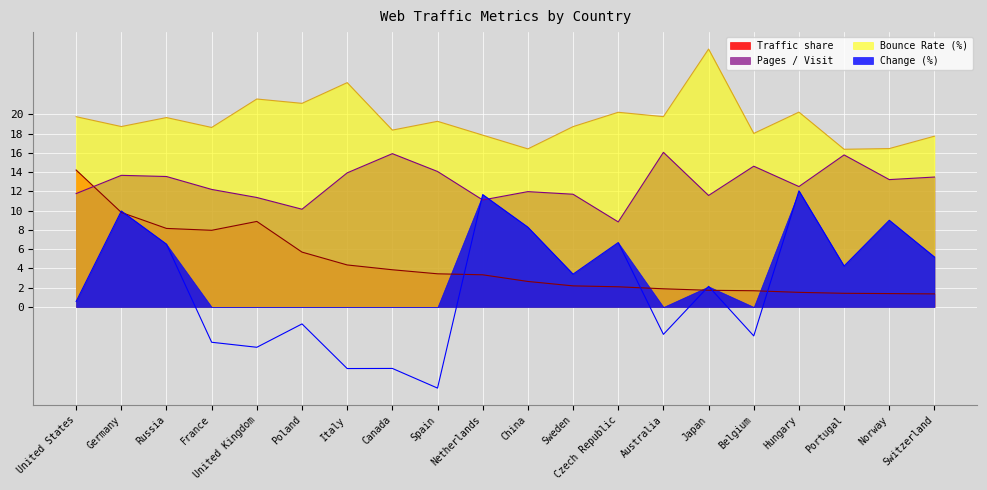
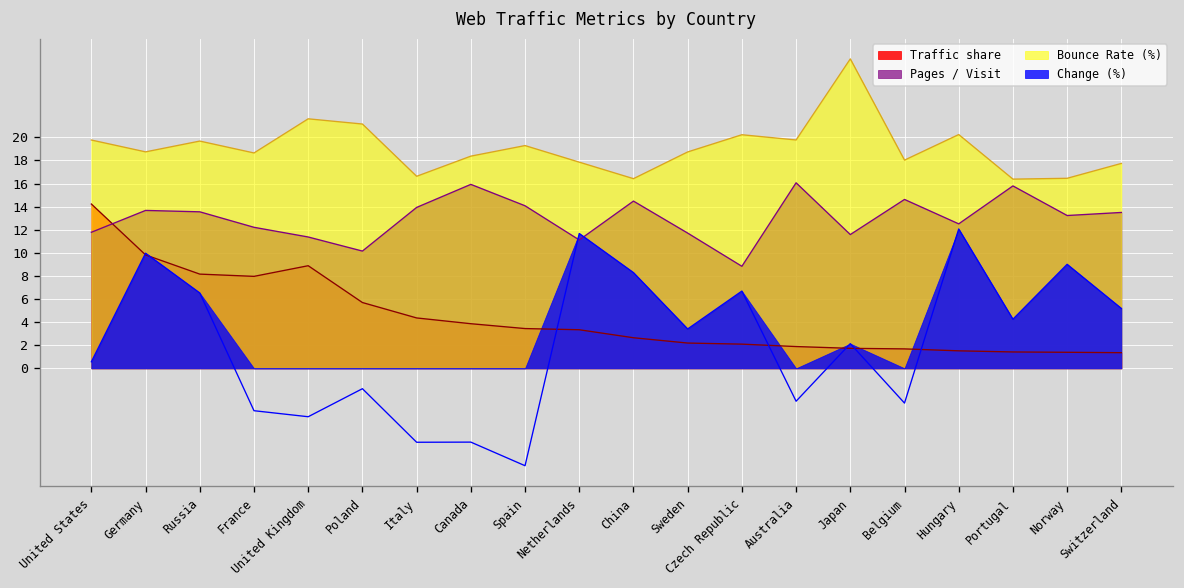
  {
    "Traffic share": {
      "United States": 14,
      "Russia": 8,
      "France": 8,
      "United Kingdom": 9,
      "Poland": 6,
      "Italy": 4,
      "Canada": 4,
      "Spain": 3,
      "Netherlands": 3,
      "China": 3,
      "Sweden": 2,
      "Czech Republic": 2,
      "Australia": 2,
      "Japan": 2,
      "Belgium": 2,
      "Hungary": 2,
      "Portugal": 1,
      "Norway": 1,
      "Switzerland": 1
    },
    "Pages / Visit": {
      "United States": 12,
      "Germany": 14,
      "Russia": 14,
      "France": 12,
      "United Kingdom": 11,
      "Poland": 10,
      "Italy": 14,
      "Canada": 16,
      "Spain": 14,
      "Netherlands": 11,
-     "China": 12,
+     "China": 14,
      "Sweden": 12,
      "Czech Republic": 9,
      "Australia": 16,
      "Japan": 12,
      "Belgium": 15,
      "Hungary": 13,
      "Portugal": 16,
      "Norway": 13,
      "Switzerland": 13
    },
    "Bounce Rate (%)": {
      "United States": 20,
      "Germany": 19,
      "Russia": 20,
      "France": 19,
      "United Kingdom": 22,
      "Poland": 21,
-     "Italy": 23,
+     "Italy": 17,
      "Canada": 18,
      "Spain": 19,
      "Netherlands": 18,
      "China": 16,
      "Sweden": 19,
      "Czech Republic": 20,
      "Australia": 20,
      "Japan": 27,
      "Belgium": 18,
      "Hungary": 20,
      "Portugal": 16,
      "Norway": 16,
      "Switzerland": 18
    }
  }
